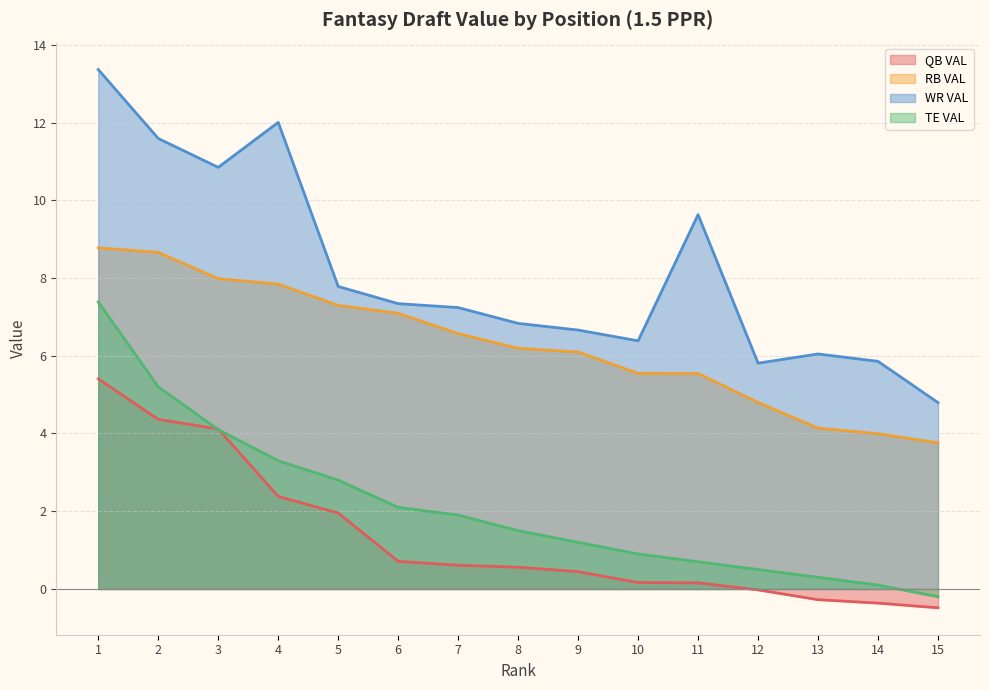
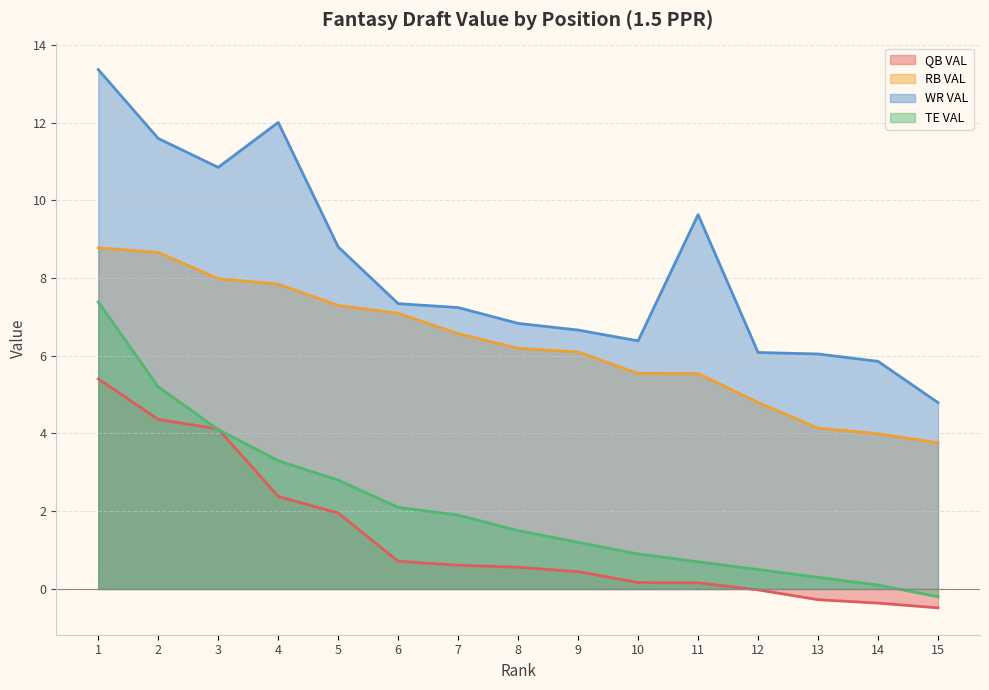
  {
    "WR VAL": {
      "1": 13.4,
      "2": 11.6,
      "3": 10.8,
      "4": 12.0,
-     "5": 7.8,
+     "5": 8.8,
      "6": 7.3,
      "7": 7.2,
      "8": 6.8,
      "9": 6.7,
      "10": 6.4,
      "11": 9.6,
-     "12": 5.8,
+     "12": 6.1,
      "13": 6.0,
      "14": 5.9,
      "15": 4.8
    }
  }
